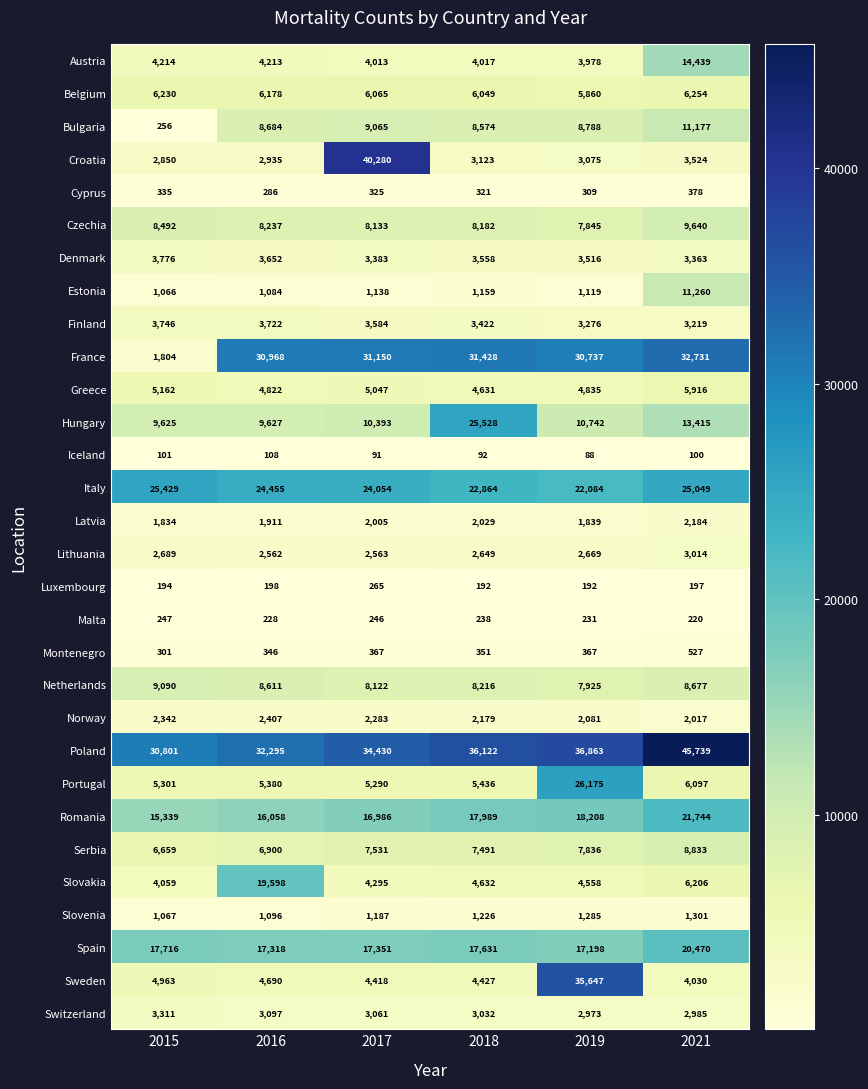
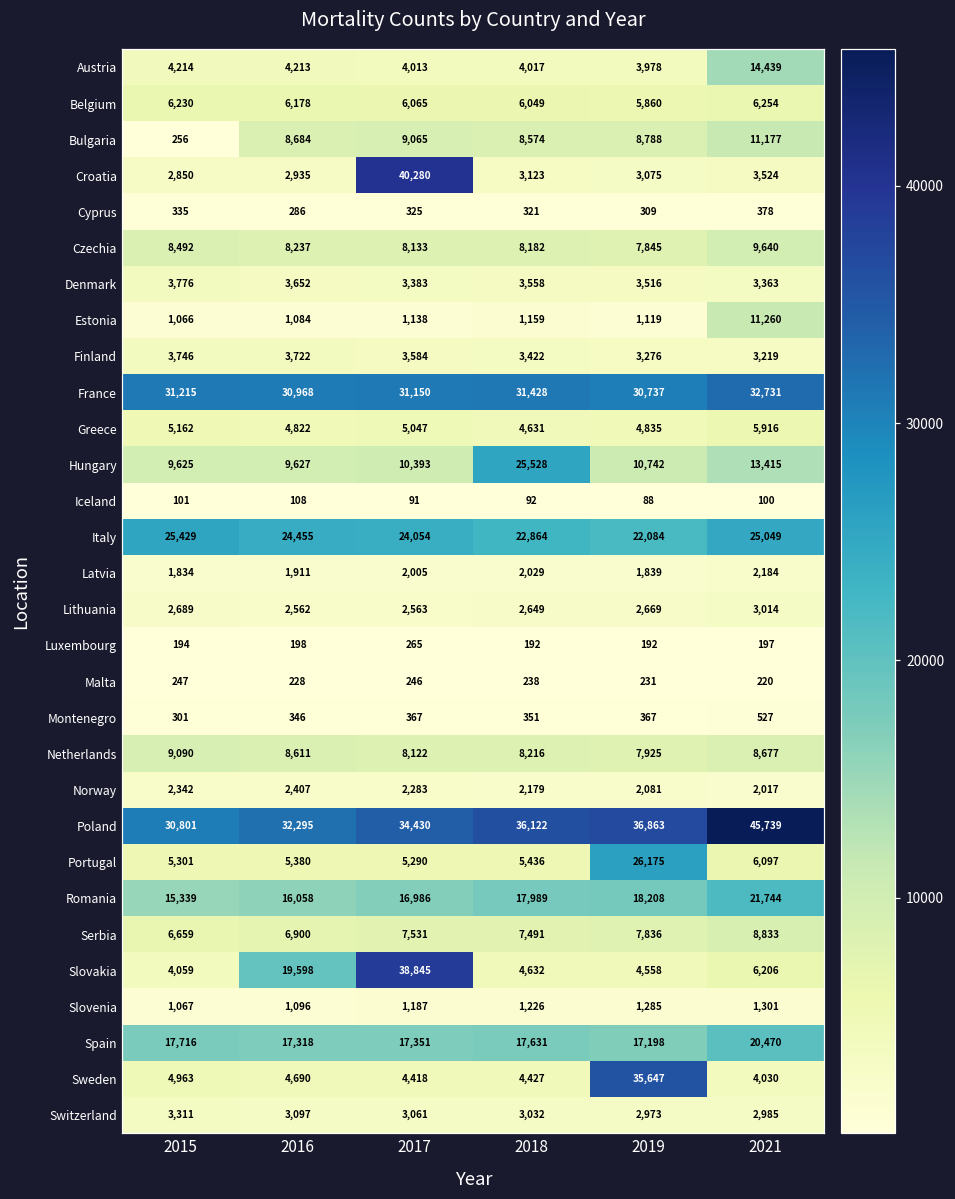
  {
    "Austria": {
      "2015": "4,214",
      "2016": "4,213",
      "2017": "4,013",
      "2018": "4,017",
      "2019": "3,978",
      "2021": "14,439"
    },
    "Belgium": {
      "2015": "6,230",
      "2016": "6,178",
      "2017": "6,065",
      "2018": "6,049",
      "2019": "5,860",
      "2021": "6,254"
    },
    "Bulgaria": {
      "2015": "256",
      "2016": "8,684",
      "2017": "9,065",
      "2018": "8,574",
      "2019": "8,788",
      "2021": "11,177"
    },
    "Croatia": {
      "2015": "2,850",
      "2016": "2,935",
      "2017": "40,280",
      "2018": "3,123",
      "2019": "3,075",
      "2021": "3,524"
    },
    "Cyprus": {
      "2015": "335",
      "2016": "286",
      "2017": "325",
      "2018": "321",
      "2019": "309",
      "2021": "378"
    },
    "Czechia": {
      "2015": "8,492",
      "2016": "8,237",
      "2017": "8,133",
      "2018": "8,182",
      "2019": "7,845",
      "2021": "9,640"
    },
    "Denmark": {
      "2015": "3,776",
      "2016": "3,652",
      "2017": "3,383",
      "2018": "3,558",
      "2019": "3,516",
      "2021": "3,363"
    },
    "Estonia": {
      "2015": "1,066",
      "2016": "1,084",
      "2017": "1,138",
      "2018": "1,159",
      "2019": "1,119",
      "2021": "11,260"
    },
    "Finland": {
      "2015": "3,746",
      "2016": "3,722",
      "2017": "3,584",
      "2018": "3,422",
      "2019": "3,276",
      "2021": "3,219"
    },
    "France": {
-     "2015": "1,804",
+     "2015": "31,215",
      "2016": "30,968",
      "2017": "31,150",
      "2018": "31,428",
      "2019": "30,737",
      "2021": "32,731"
    },
    "Greece": {
      "2015": "5,162",
      "2016": "4,822",
      "2017": "5,047",
      "2018": "4,631",
      "2019": "4,835",
      "2021": "5,916"
    },
    "Hungary": {
      "2015": "9,625",
      "2016": "9,627",
      "2017": "10,393",
      "2018": "25,528",
      "2019": "10,742",
      "2021": "13,415"
    },
    "Iceland": {
      "2015": "101",
      "2016": "108",
      "2017": "91",
      "2018": "92",
      "2019": "88",
      "2021": "100"
    },
    "Italy": {
      "2015": "25,429",
      "2016": "24,455",
      "2017": "24,054",
      "2018": "22,864",
      "2019": "22,084",
      "2021": "25,049"
    },
    "Latvia": {
      "2015": "1,834",
      "2016": "1,911",
      "2017": "2,005",
      "2018": "2,029",
      "2019": "1,839",
      "2021": "2,184"
    },
    "Lithuania": {
      "2015": "2,689",
      "2016": "2,562",
      "2017": "2,563",
      "2018": "2,649",
      "2019": "2,669",
      "2021": "3,014"
    },
    "Luxembourg": {
      "2015": "194",
      "2016": "198",
      "2017": "265",
      "2018": "192",
      "2019": "192",
      "2021": "197"
    },
    "Malta": {
      "2015": "247",
      "2016": "228",
      "2017": "246",
      "2018": "238",
      "2019": "231",
      "2021": "220"
    },
    "Montenegro": {
      "2015": "301",
      "2016": "346",
      "2017": "367",
      "2018": "351",
      "2019": "367",
      "2021": "527"
    },
    "Netherlands": {
      "2015": "9,090",
      "2016": "8,611",
      "2017": "8,122",
      "2018": "8,216",
      "2019": "7,925",
      "2021": "8,677"
    },
    "Norway": {
      "2015": "2,342",
      "2016": "2,407",
      "2017": "2,283",
      "2018": "2,179",
      "2019": "2,081",
      "2021": "2,017"
    },
    "Poland": {
      "2015": "30,801",
      "2016": "32,295",
      "2017": "34,430",
      "2018": "36,122",
      "2019": "36,863",
      "2021": "45,739"
    },
    "Portugal": {
      "2015": "5,301",
      "2016": "5,380",
      "2017": "5,290",
      "2018": "5,436",
      "2019": "26,175",
      "2021": "6,097"
    },
    "Romania": {
      "2015": "15,339",
      "2016": "16,058",
      "2017": "16,986",
      "2018": "17,989",
      "2019": "18,208",
      "2021": "21,744"
    },
    "Serbia": {
      "2015": "6,659",
      "2016": "6,900",
      "2017": "7,531",
      "2018": "7,491",
      "2019": "7,836",
      "2021": "8,833"
    },
    "Slovakia": {
      "2015": "4,059",
      "2016": "19,598",
-     "2017": "4,295",
+     "2017": "38,845",
      "2018": "4,632",
      "2019": "4,558",
      "2021": "6,206"
    },
    "Slovenia": {
      "2015": "1,067",
      "2016": "1,096",
      "2017": "1,187",
      "2018": "1,226",
      "2019": "1,285",
      "2021": "1,301"
    },
    "Spain": {
      "2015": "17,716",
      "2016": "17,318",
      "2017": "17,351",
      "2018": "17,631",
      "2019": "17,198",
      "2021": "20,470"
    },
    "Sweden": {
      "2015": "4,963",
      "2016": "4,690",
      "2017": "4,418",
      "2018": "4,427",
      "2019": "35,647",
      "2021": "4,030"
    },
    "Switzerland": {
      "2015": "3,311",
      "2016": "3,097",
      "2017": "3,061",
      "2018": "3,032",
      "2019": "2,973",
      "2021": "2,985"
    }
  }
